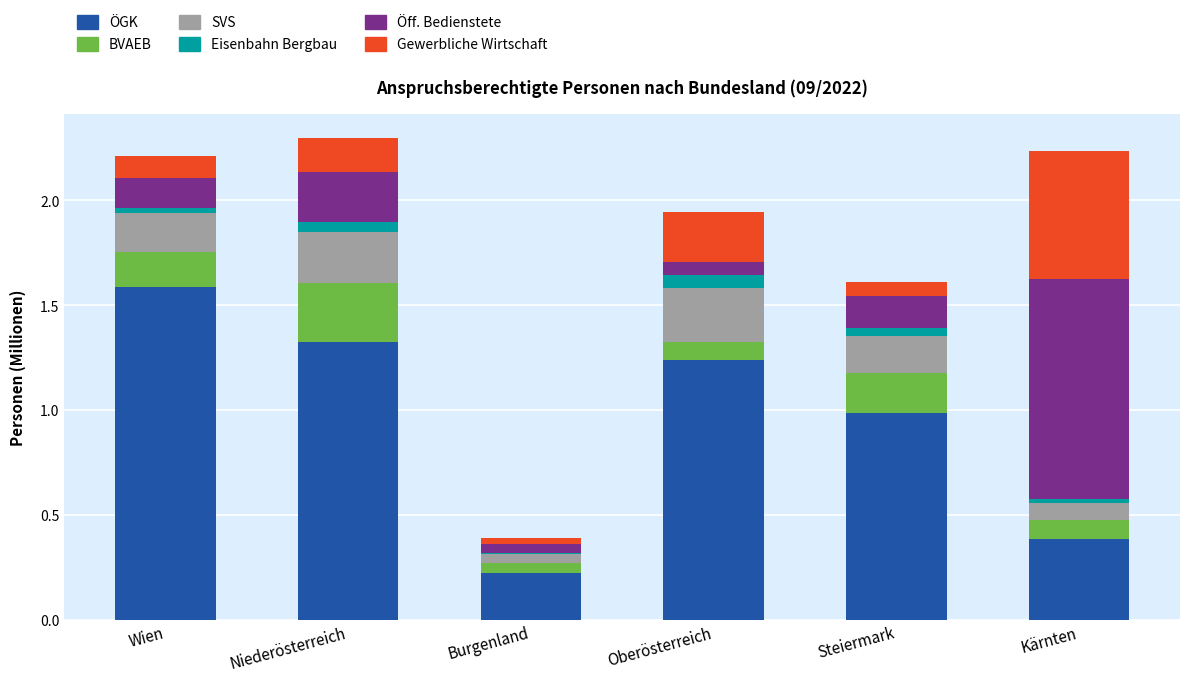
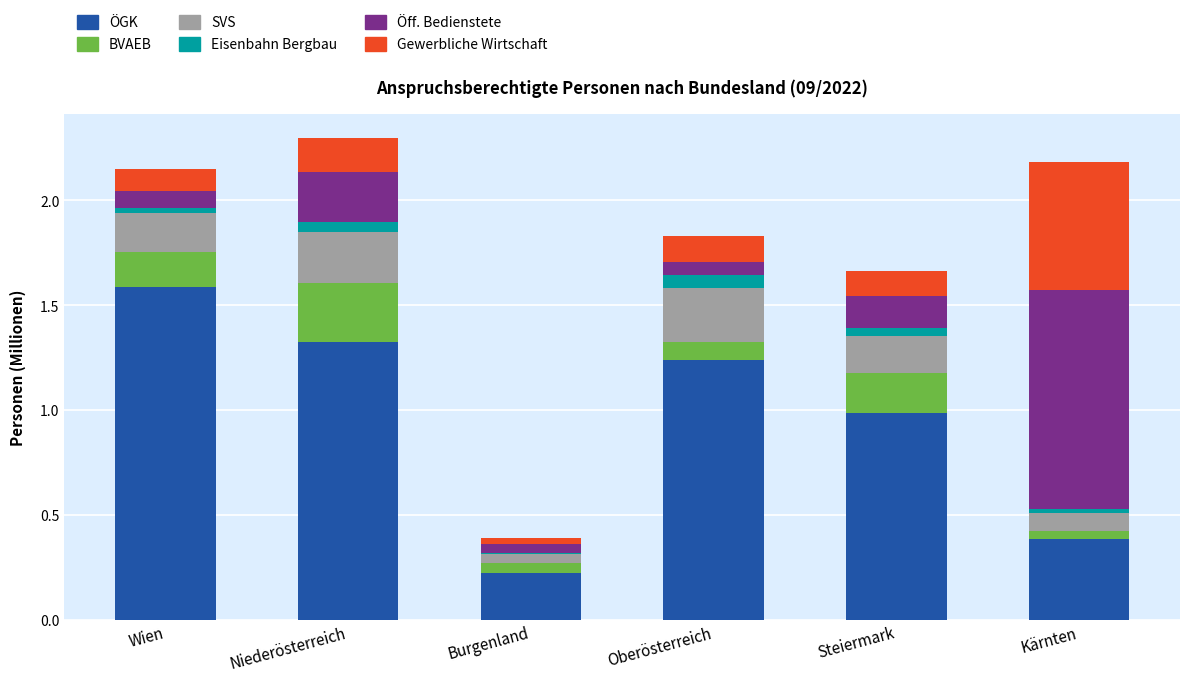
  {
    "ÖGK": {
      "Wien": 1.59,
      "Niederösterreich": 1.32,
      "Burgenland": 0.22,
      "Oberösterreich": 1.24,
      "Steiermark": 0.99,
      "Kärnten": 0.39
    },
    "BVAEB": {
      "Wien": 0.17,
      "Niederösterreich": 0.28,
      "Burgenland": 0.05,
      "Oberösterreich": 0.09,
      "Steiermark": 0.19,
-     "Kärnten": 0.09
+     "Kärnten": 0.04
    },
    "SVS": {
      "Wien": 0.18,
      "Niederösterreich": 0.24,
      "Burgenland": 0.04,
      "Oberösterreich": 0.26,
      "Steiermark": 0.18,
      "Kärnten": 0.08
    },
    "Eisenbahn Bergbau": {
      "Wien": 0.03,
      "Niederösterreich": 0.04,
      "Oberösterreich": 0.07,
      "Steiermark": 0.04,
      "Kärnten": 0.02
    },
    "Öff. Bedienstete": {
-     "Wien": 0.14,
+     "Wien": 0.08,
      "Niederösterreich": 0.24,
      "Burgenland": 0.04,
      "Oberösterreich": 0.06,
      "Steiermark": 0.15,
      "Kärnten": 1.05
    },
    "Gewerbliche Wirtschaft": {
      "Wien": 0.11,
      "Niederösterreich": 0.16,
      "Burgenland": 0.03,
-     "Oberösterreich": 0.24,
-     "Steiermark": 0.07,
+     "Oberösterreich": 0.12,
+     "Steiermark": 0.12,
      "Kärnten": 0.61
    }
  }
